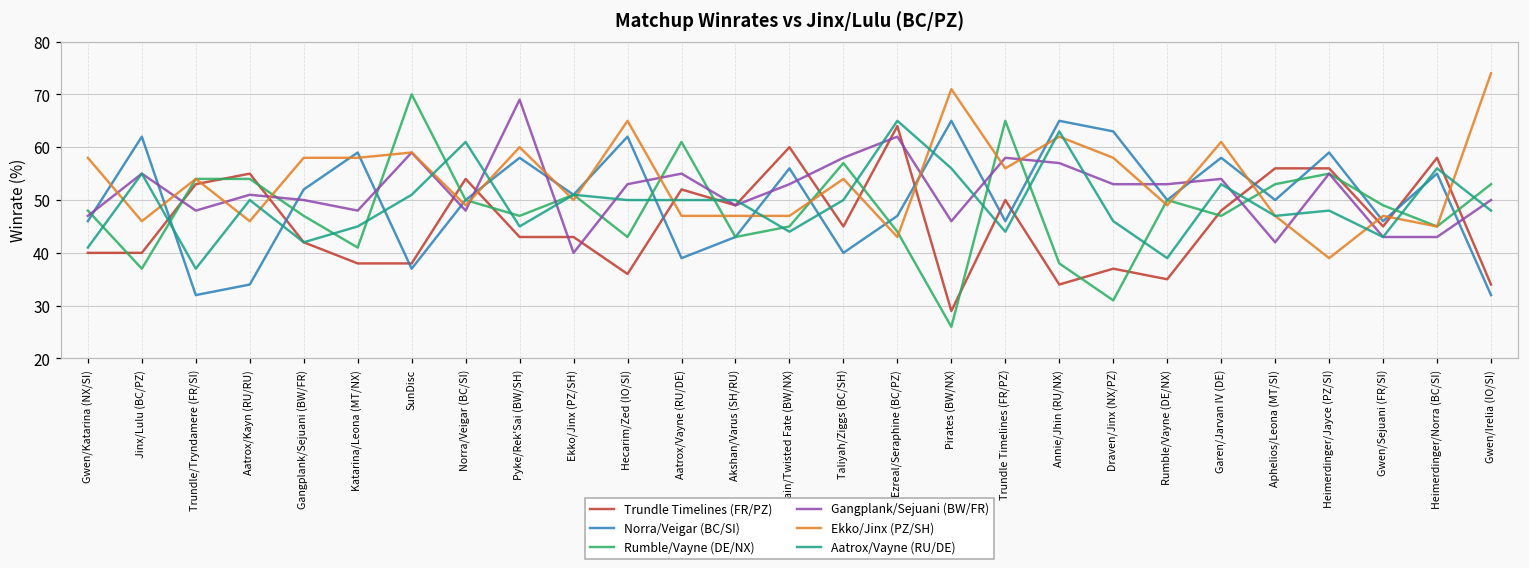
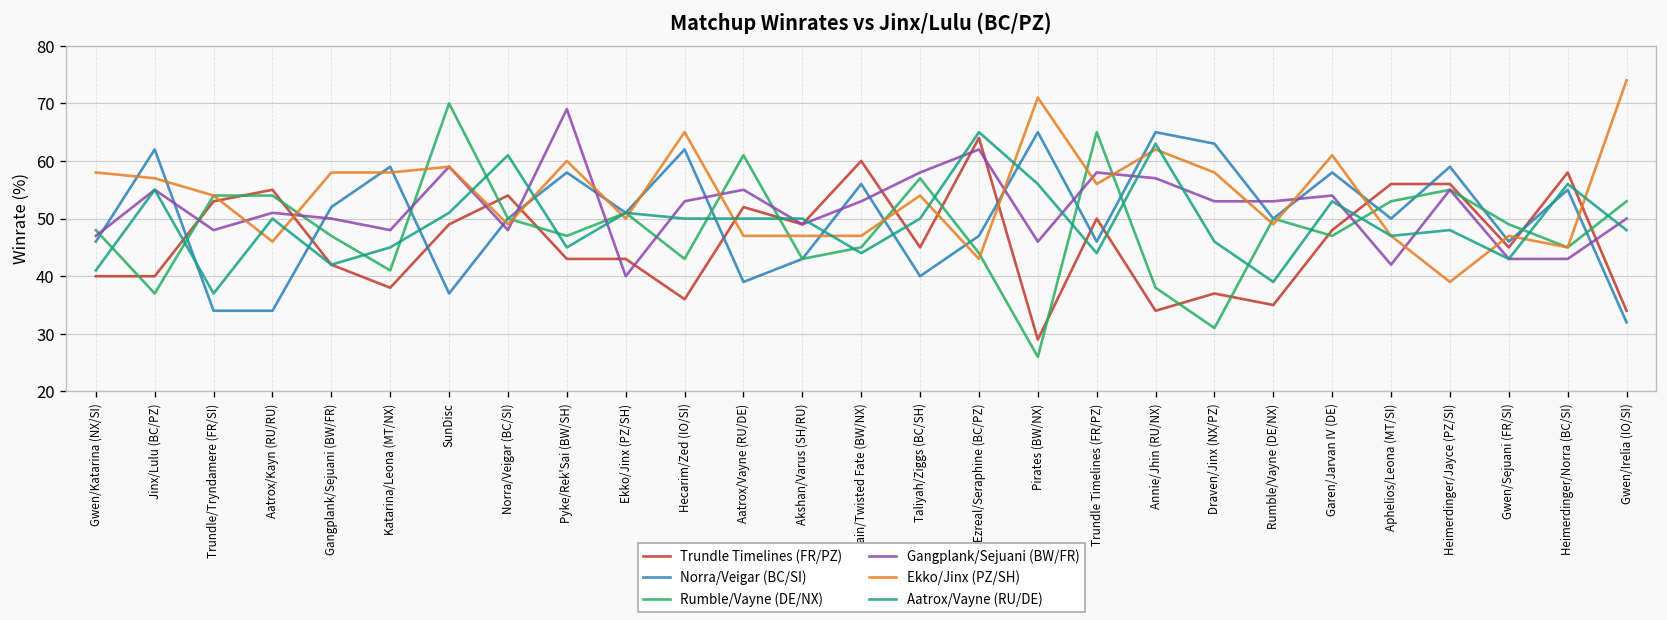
  {
    "Trundle Timelines (FR/PZ)": {
      "Gwen/Katarina (NX/SI)": 40,
      "Jinx/Lulu (BC/PZ)": 40,
      "Trundle/Tryndamere (FR/SI)": 53,
      "Aatrox/Kayn (RU/RU)": 55,
      "Katarina/Leona (MT/NX)": 38,
-     "SunDisc": 38,
+     "SunDisc": 49,
      "Norra/Veigar (BC/SI)": 54,
      "Pyke/Rek'Sai (BW/SH)": 43,
      "Ekko/Jinx (PZ/SH)": 43,
      "Hecarim/Zed (IO/SI)": 36,
      "Aatrox/Vayne (RU/DE)": 52,
      "Swain/Twisted Fate (BW/NX)": 60,
      "Taliyah/Ziggs (BC/SH)": 45,
      "Ezreal/Seraphine (BC/PZ)": 64,
      "Pirates (BW/NX)": 29,
      "Trundle Timelines (FR/PZ)": 50,
      "Annie/Jhin (RU/NX)": 34,
      "Draven/Jinx (NX/PZ)": 37,
      "Rumble/Vayne (DE/NX)": 35,
      "Garen/Jarvan IV (DE)": 48,
      "Aphelios/Leona (MT/SI)": 56,
      "Heimerdinger/Jayce (PZ/SI)": 56,
      "Gwen/Sejuani (FR/SI)": 45,
      "Heimerdinger/Norra (BC/SI)": 58,
      "Gwen/Irelia (IO/SI)": 34
    },
    "Norra/Veigar (BC/SI)": {
      "Gwen/Katarina (NX/SI)": 46,
      "Jinx/Lulu (BC/PZ)": 62,
-     "Trundle/Tryndamere (FR/SI)": 32,
+     "Trundle/Tryndamere (FR/SI)": 34,
      "Aatrox/Kayn (RU/RU)": 34,
      "Gangplank/Sejuani (BW/FR)": 52,
      "Katarina/Leona (MT/NX)": 59,
      "SunDisc": 37,
      "Pyke/Rek'Sai (BW/SH)": 58,
      "Hecarim/Zed (IO/SI)": 62,
      "Aatrox/Vayne (RU/DE)": 39,
      "Swain/Twisted Fate (BW/NX)": 56,
      "Taliyah/Ziggs (BC/SH)": 40,
      "Ezreal/Seraphine (BC/PZ)": 47,
      "Pirates (BW/NX)": 65,
      "Trundle Timelines (FR/PZ)": 46,
      "Annie/Jhin (RU/NX)": 65,
      "Draven/Jinx (NX/PZ)": 63,
      "Garen/Jarvan IV (DE)": 58,
      "Aphelios/Leona (MT/SI)": 50,
      "Heimerdinger/Jayce (PZ/SI)": 59,
      "Gwen/Sejuani (FR/SI)": 46,
      "Heimerdinger/Norra (BC/SI)": 55,
      "Gwen/Irelia (IO/SI)": 32
    },
    "Gangplank/Sejuani (BW/FR)": {
      "Gwen/Katarina (NX/SI)": 47,
      "Trundle/Tryndamere (FR/SI)": 48,
      "Aatrox/Kayn (RU/RU)": 51,
      "Gangplank/Sejuani (BW/FR)": 50,
      "Katarina/Leona (MT/NX)": 48,
      "Norra/Veigar (BC/SI)": 48,
      "Pyke/Rek'Sai (BW/SH)": 69,
      "Ekko/Jinx (PZ/SH)": 40,
      "Hecarim/Zed (IO/SI)": 53,
      "Aatrox/Vayne (RU/DE)": 55,
      "Swain/Twisted Fate (BW/NX)": 53,
      "Taliyah/Ziggs (BC/SH)": 58,
      "Ezreal/Seraphine (BC/PZ)": 62,
      "Pirates (BW/NX)": 46,
      "Trundle Timelines (FR/PZ)": 58,
      "Annie/Jhin (RU/NX)": 57,
      "Draven/Jinx (NX/PZ)": 53,
      "Rumble/Vayne (DE/NX)": 53,
      "Garen/Jarvan IV (DE)": 54,
      "Aphelios/Leona (MT/SI)": 42,
      "Heimerdinger/Norra (BC/SI)": 43,
      "Gwen/Irelia (IO/SI)": 50
    },
    "Ekko/Jinx (PZ/SH)": {
      "Gwen/Katarina (NX/SI)": 58,
-     "Jinx/Lulu (BC/PZ)": 46,
+     "Jinx/Lulu (BC/PZ)": 57,
      "Aatrox/Kayn (RU/RU)": 46,
      "Gangplank/Sejuani (BW/FR)": 58,
      "Katarina/Leona (MT/NX)": 58,
      "Norra/Veigar (BC/SI)": 49,
      "Pyke/Rek'Sai (BW/SH)": 60,
      "Ekko/Jinx (PZ/SH)": 50,
      "Hecarim/Zed (IO/SI)": 65,
      "Aatrox/Vayne (RU/DE)": 47,
      "Akshan/Varus (SH/RU)": 47,
      "Swain/Twisted Fate (BW/NX)": 47,
      "Taliyah/Ziggs (BC/SH)": 54,
      "Ezreal/Seraphine (BC/PZ)": 43,
      "Pirates (BW/NX)": 71,
      "Trundle Timelines (FR/PZ)": 56,
      "Annie/Jhin (RU/NX)": 62,
      "Draven/Jinx (NX/PZ)": 58,
      "Rumble/Vayne (DE/NX)": 49,
      "Garen/Jarvan IV (DE)": 61,
      "Heimerdinger/Jayce (PZ/SI)": 39,
      "Gwen/Sejuani (FR/SI)": 47,
      "Gwen/Irelia (IO/SI)": 74
    }
  }
